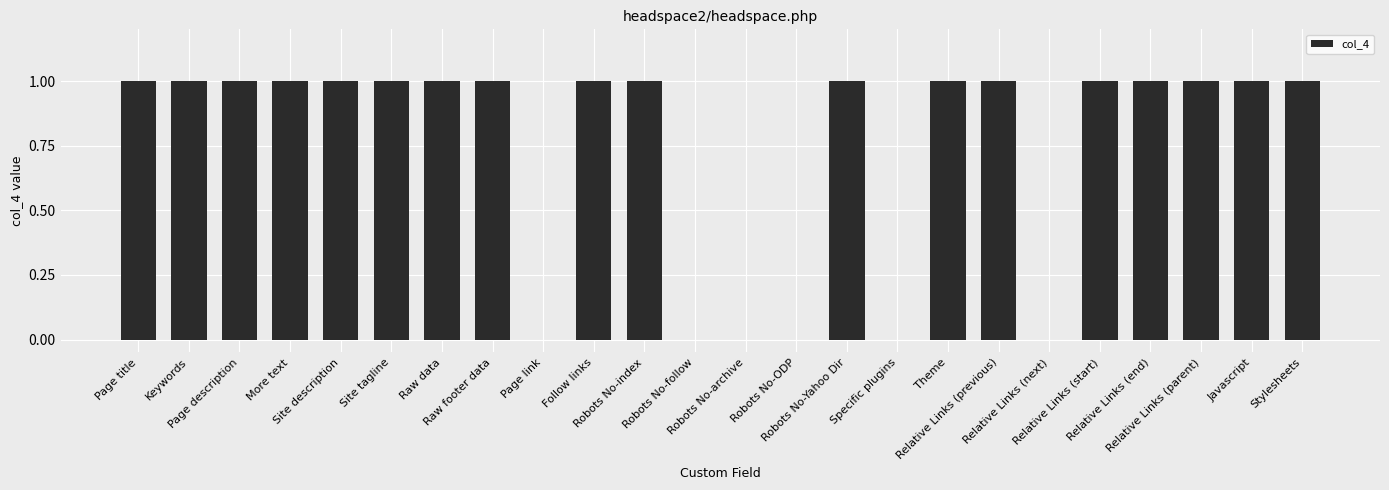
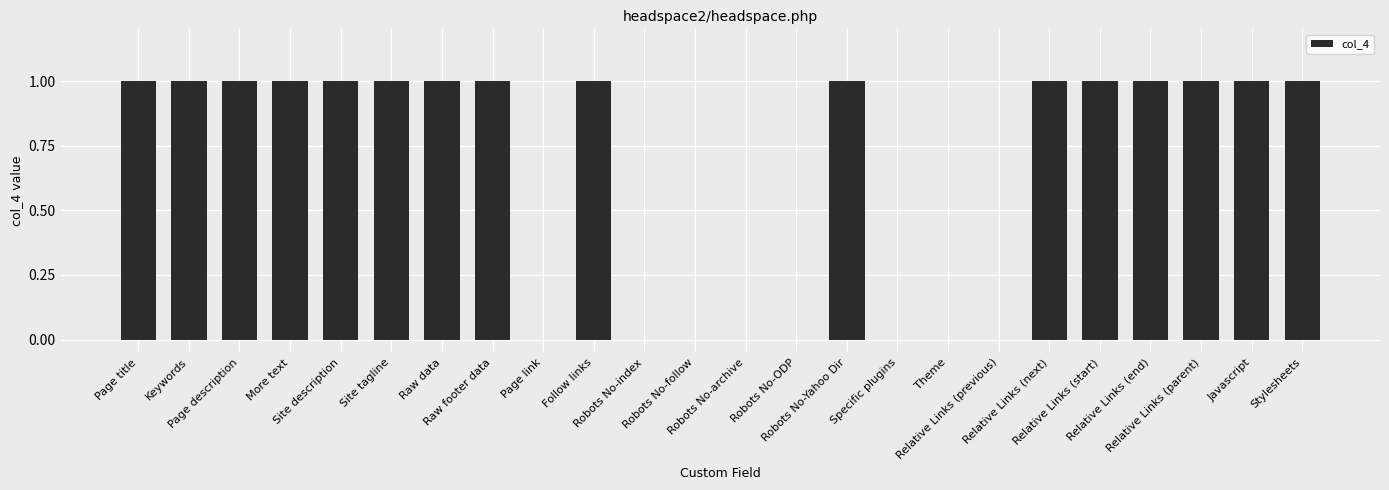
  {
    "Page title": 1,
    "Keywords": 1,
    "Page description": 1,
    "More text": 1,
    "Site description": 1,
    "Site tagline": 1,
    "Raw data": 1,
    "Raw footer data": 1,
    "Page link": 0,
    "Follow links": 1,
-   "Robots No-index": 1,
+   "Robots No-index": 0,
    "Robots No-follow": 0,
    "Robots No-archive": 0,
    "Robots No-ODP": 0,
    "Robots No-Yahoo Dir": 1,
    "Specific plugins": 0,
-   "Theme": 1,
-   "Relative Links (previous)": 1,
-   "Relative Links (next)": 0,
+   "Theme": 0,
+   "Relative Links (previous)": 0,
+   "Relative Links (next)": 1,
    "Relative Links (start)": 1,
    "Relative Links (end)": 1,
    "Relative Links (parent)": 1,
    "Javascript": 1,
    "Stylesheets": 1
  }
